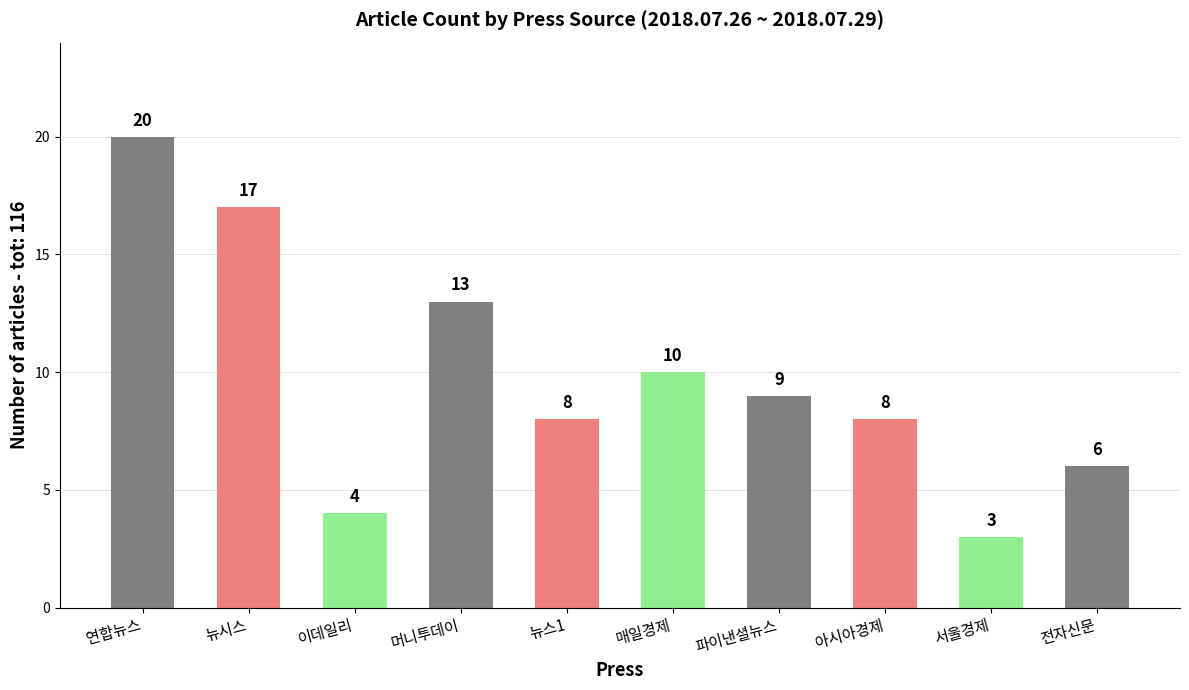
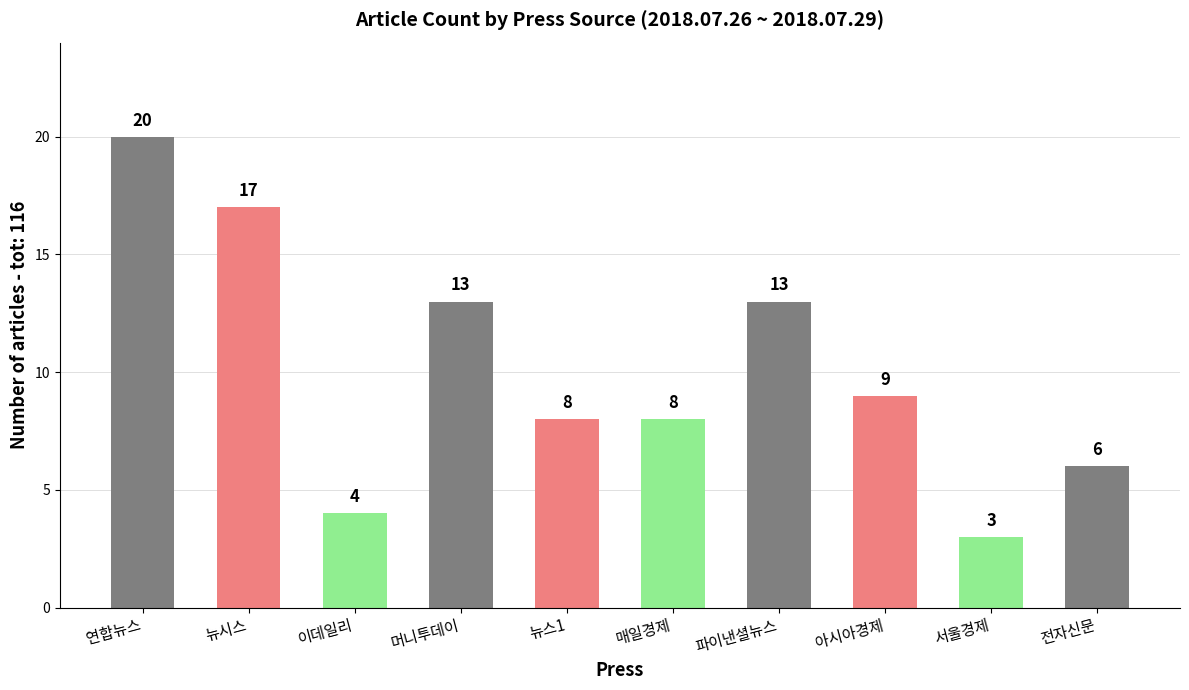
  {
    "연합뉴스": 20,
    "뉴시스": 17,
    "이데일리": 4,
    "머니투데이": 13,
    "뉴스1": 8,
-   "매일경제": 10,
-   "파이낸셜뉴스": 9,
-   "아시아경제": 8,
+   "매일경제": 8,
+   "파이낸셜뉴스": 13,
+   "아시아경제": 9,
    "서울경제": 3,
    "전자신문": 6
  }
